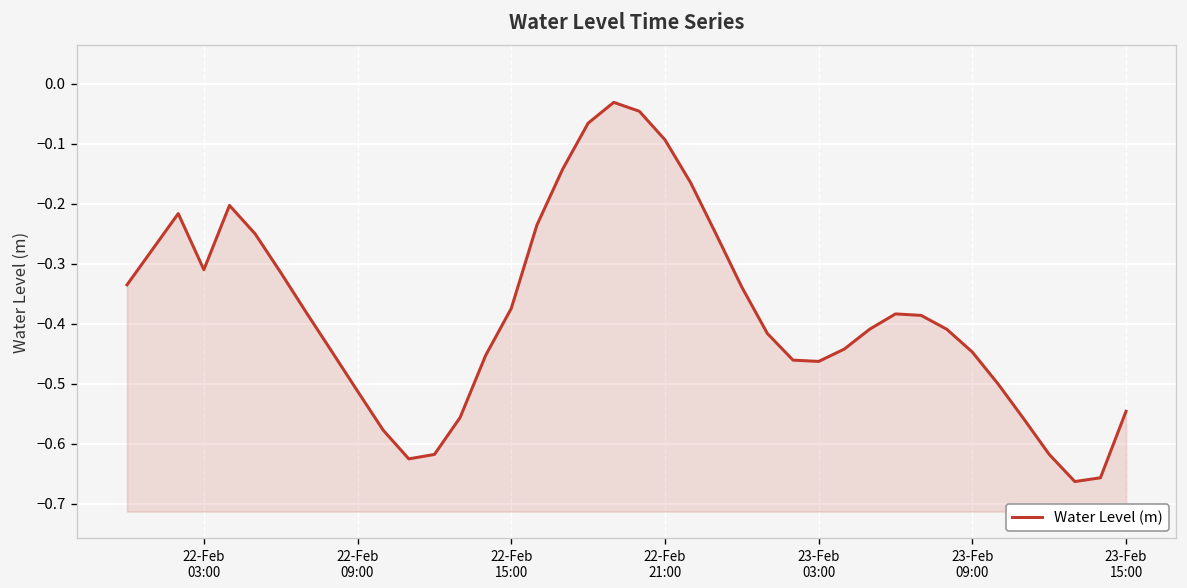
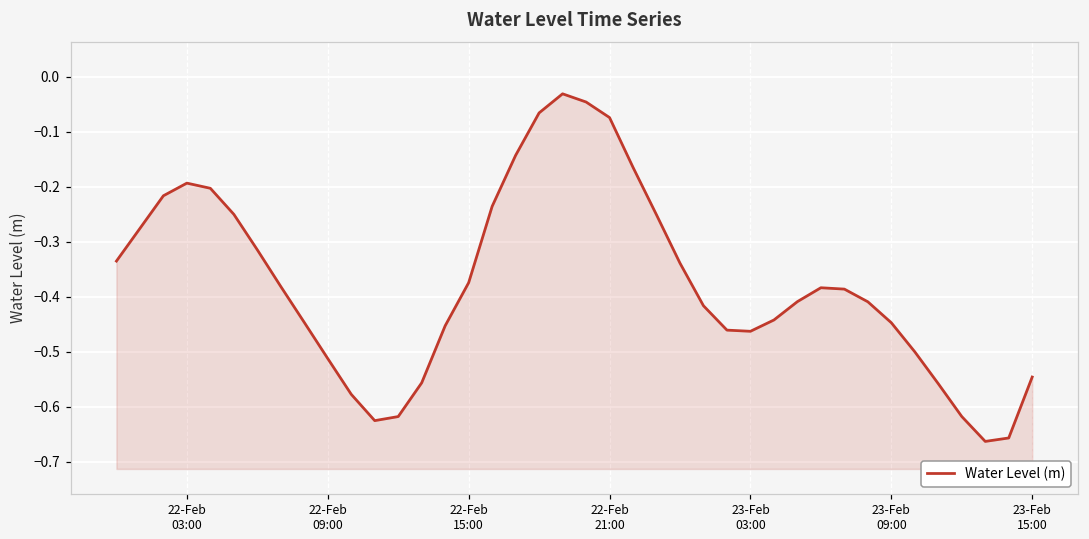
  {
-   "22-Feb 03:00": -0.31,
+   "22-Feb 03:00": -0.19,
    "22-Feb 09:00": -0.51,
    "22-Feb 15:00": -0.37,
-   "22-Feb 21:00": -0.09,
+   "22-Feb 21:00": -0.07,
    "23-Feb 03:00": -0.46,
    "23-Feb 09:00": -0.45,
    "23-Feb 15:00": -0.55
  }
